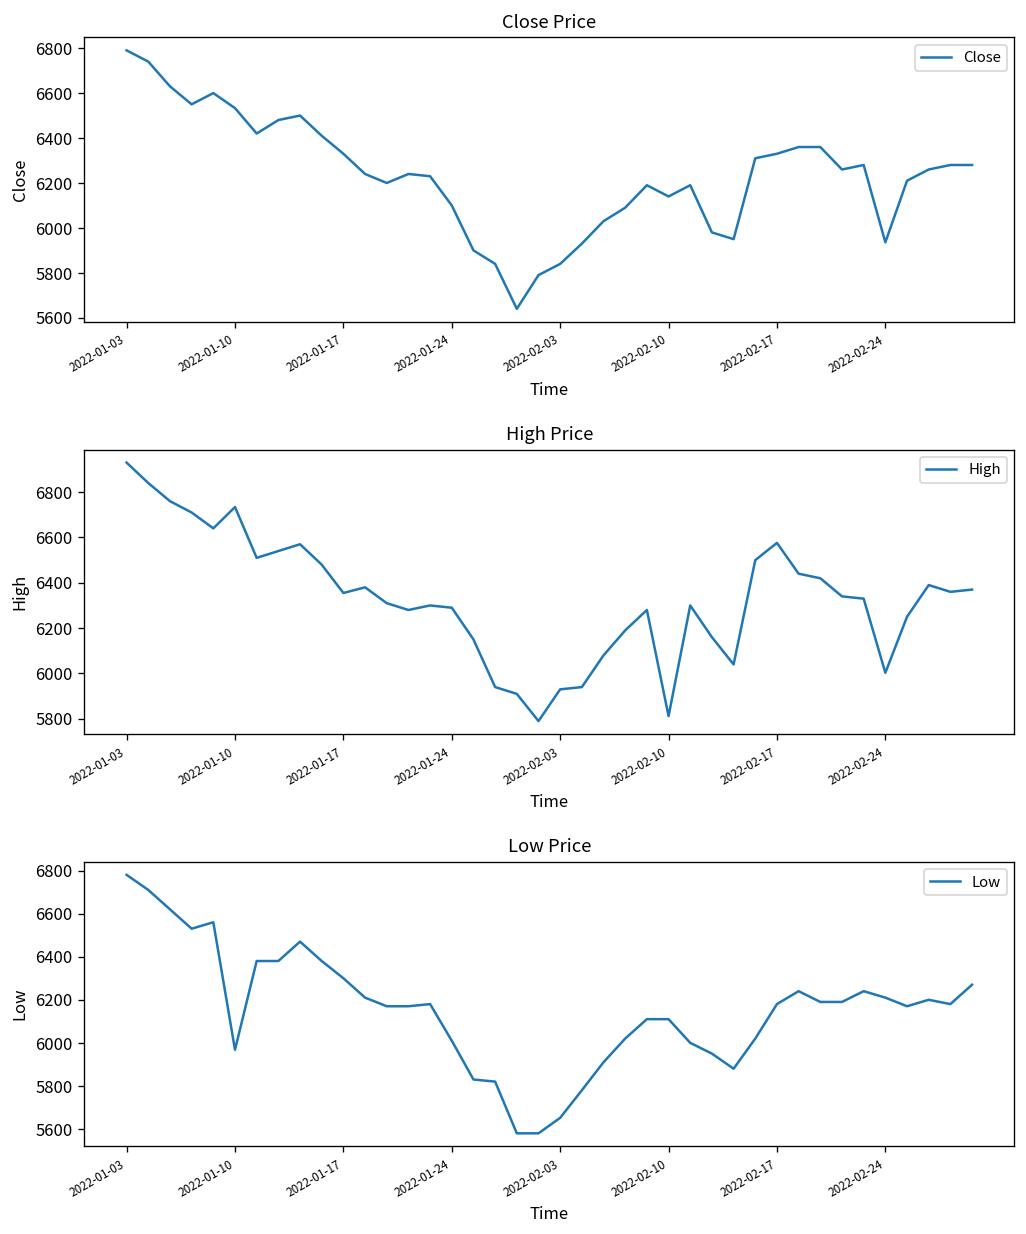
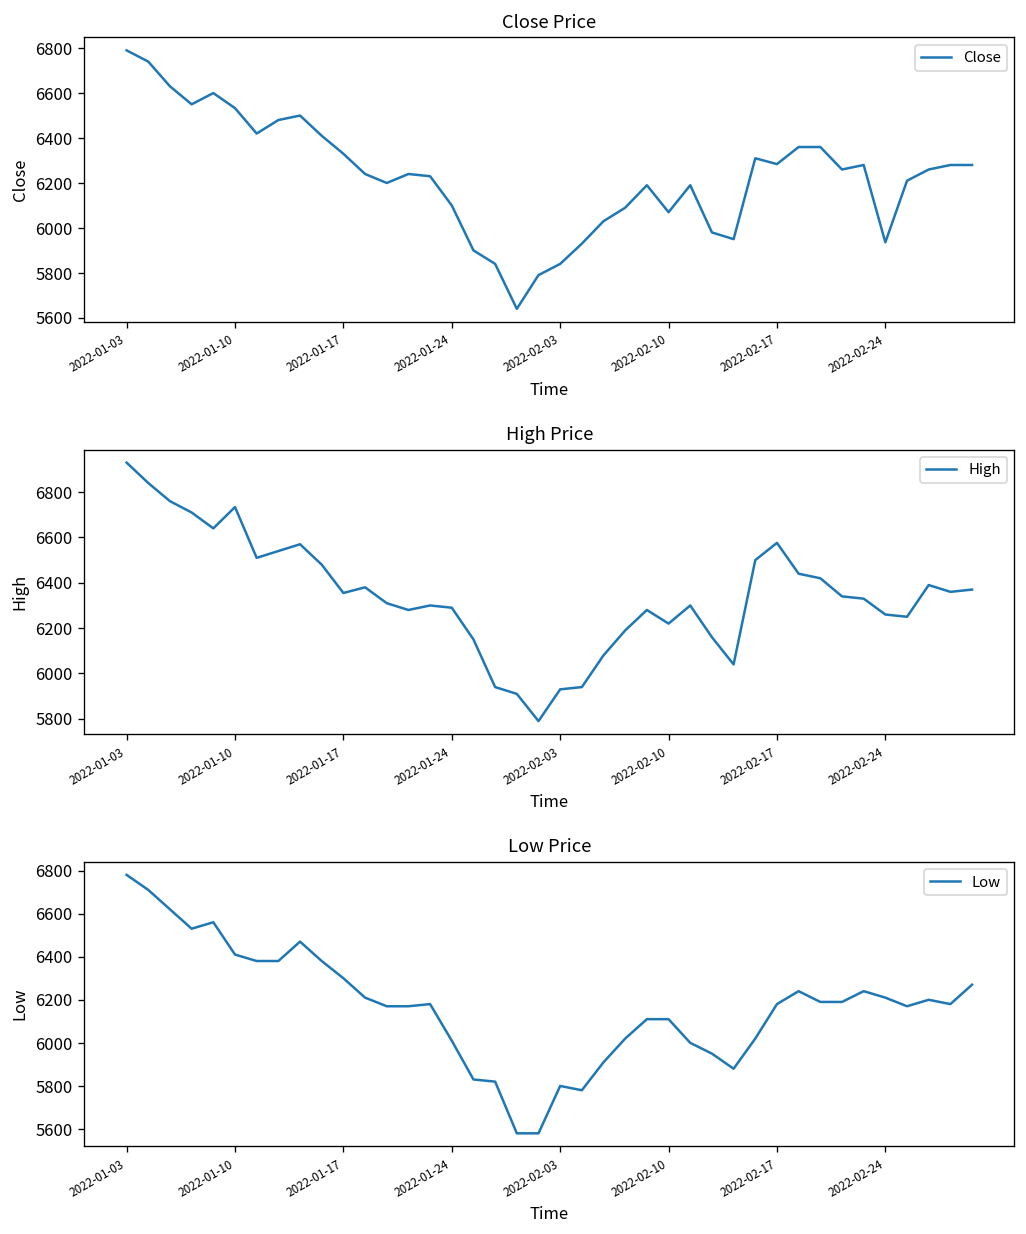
  {
    "Close Price": {
      "2022-01-03": 6790,
      "2022-01-10": 6530,
      "2022-01-17": 6330,
      "2022-01-24": 6100,
      "2022-02-03": 5840,
-     "2022-02-10": 6140,
-     "2022-02-17": 6330,
+     "2022-02-10": 6070,
+     "2022-02-17": 6280,
      "2022-02-24": 5940
    },
    "High Price": {
      "2022-01-03": 6930,
      "2022-01-10": 6730,
      "2022-01-17": 6360,
      "2022-01-24": 6290,
      "2022-02-03": 5930,
-     "2022-02-10": 5810,
+     "2022-02-10": 6220,
      "2022-02-17": 6580,
-     "2022-02-24": 6000
+     "2022-02-24": 6260
    },
    "Low Price": {
      "2022-01-03": 6780,
-     "2022-01-10": 5970,
+     "2022-01-10": 6410,
      "2022-01-17": 6300,
      "2022-01-24": 6010,
-     "2022-02-03": 5650,
+     "2022-02-03": 5800,
      "2022-02-10": 6110,
      "2022-02-17": 6180,
      "2022-02-24": 6210
    }
  }
